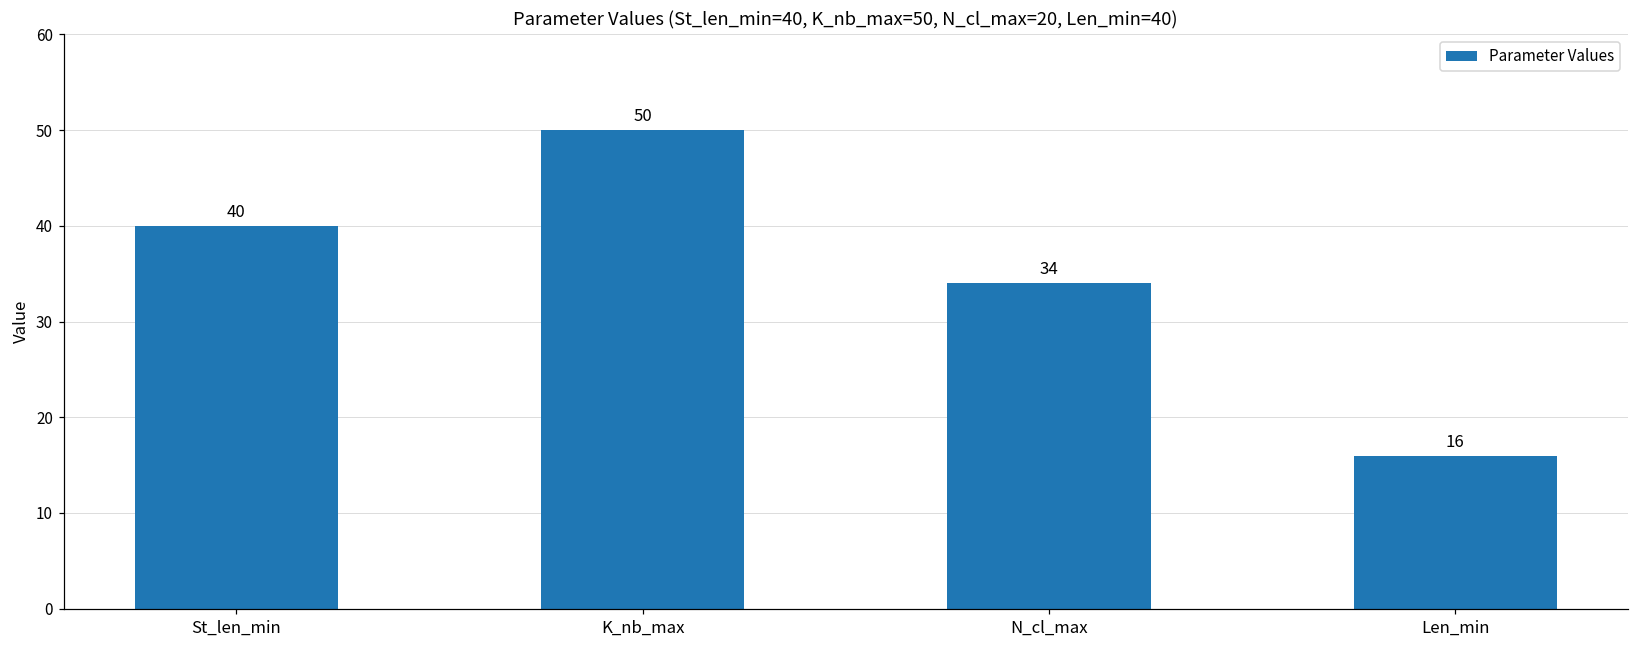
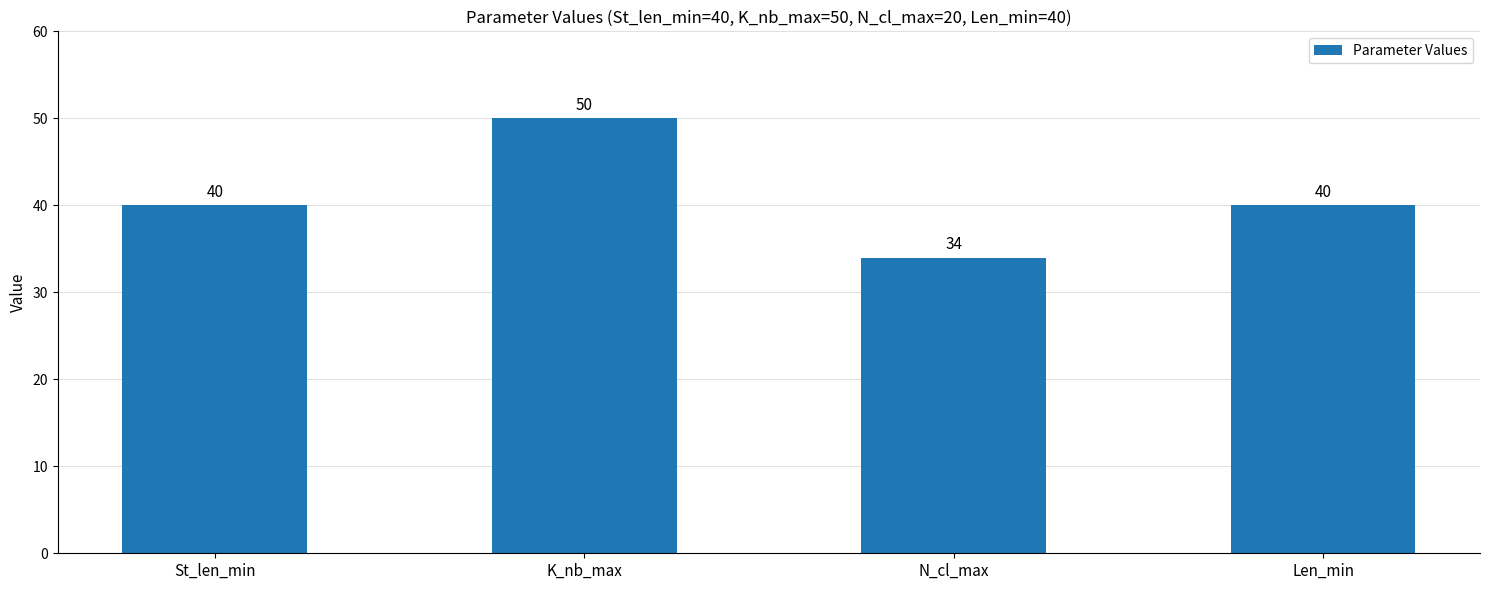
  {
    "St_len_min": 40,
    "K_nb_max": 50,
    "N_cl_max": 34,
-   "Len_min": 16
+   "Len_min": 40
  }
